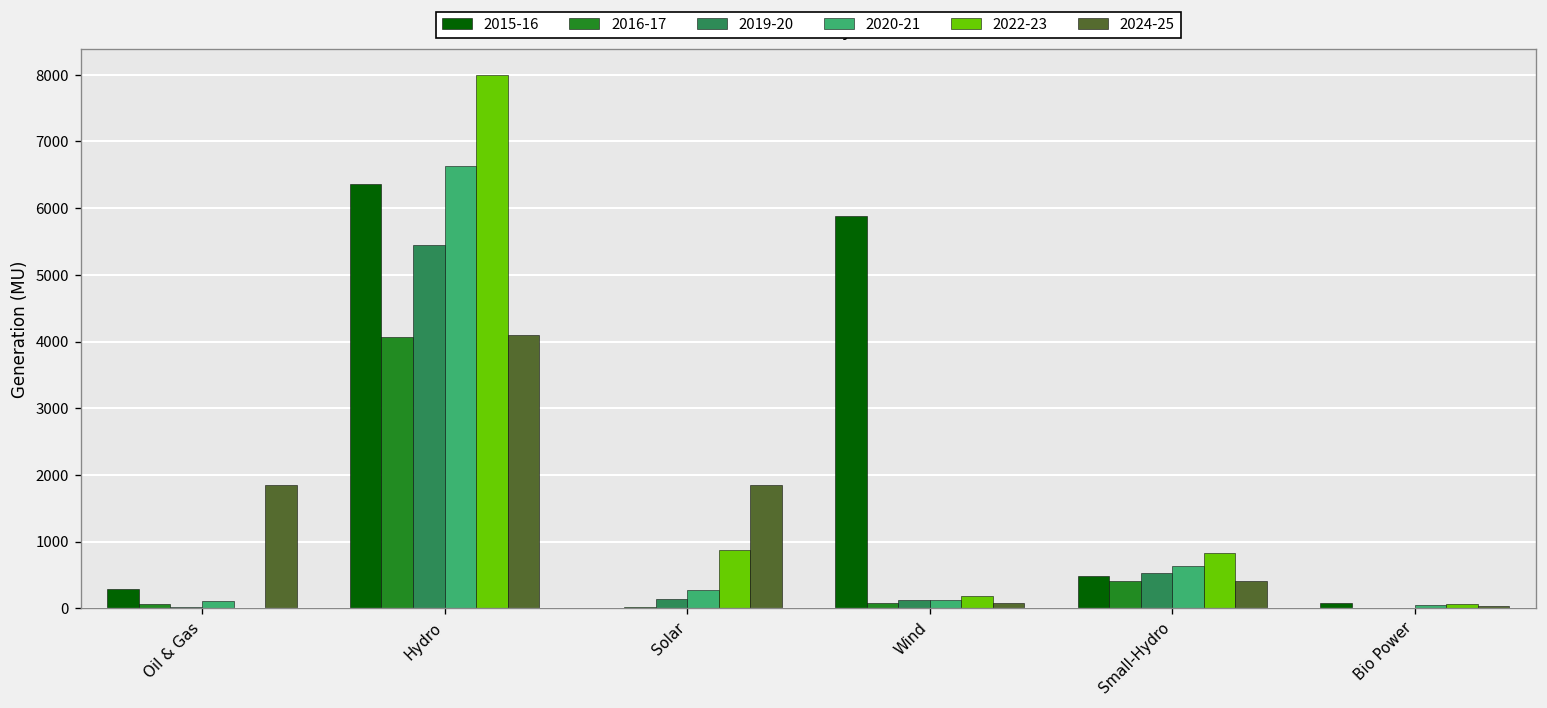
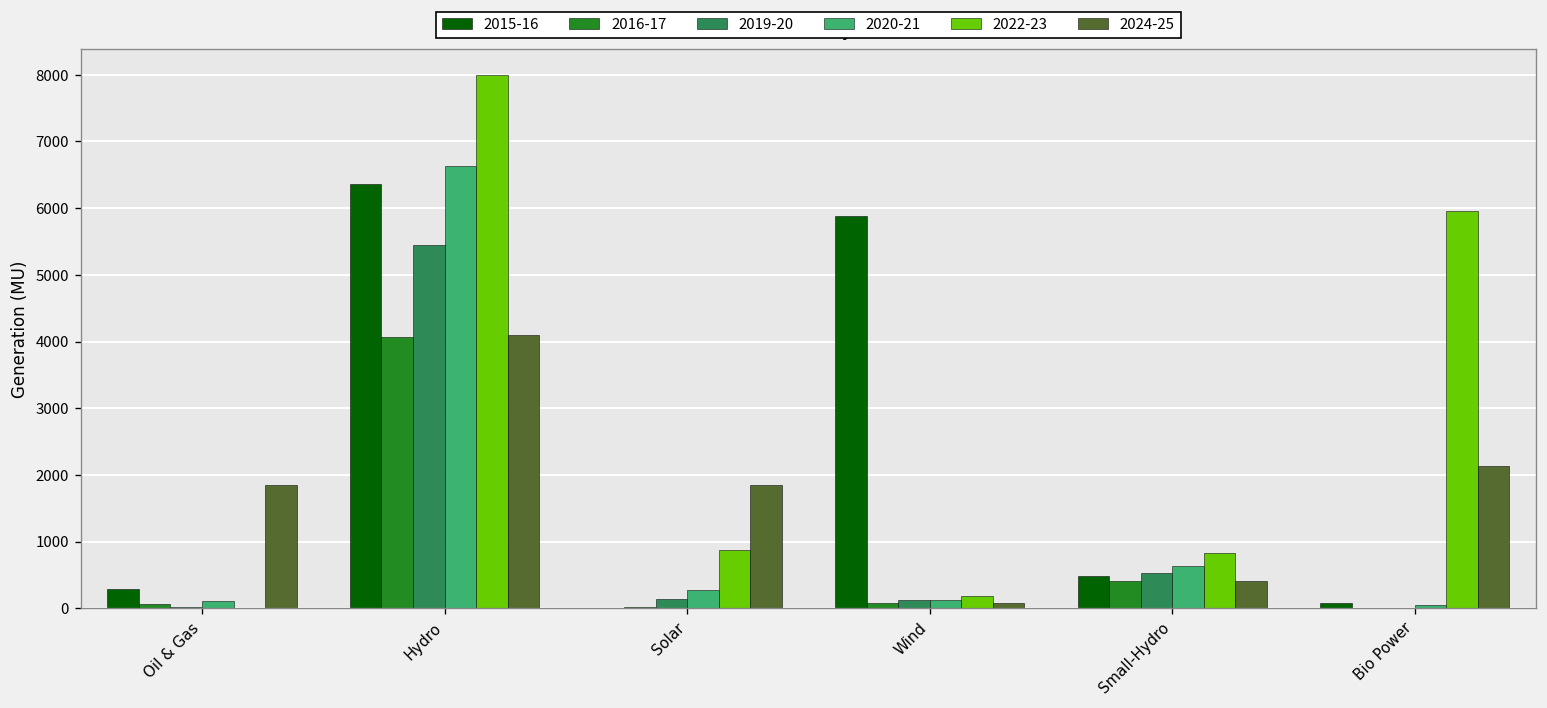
  {
    "2015-16": {
      "Oil & Gas": 300,
      "Hydro": 6400,
      "Wind": 5900,
      "Small-Hydro": 500,
      "Bio Power": 100
    },
    "2022-23": {
      "Hydro": 8000,
      "Solar": 900,
      "Wind": 200,
      "Small-Hydro": 800,
-     "Bio Power": 100
+     "Bio Power": 6000
    },
    "2024-25": {
      "Oil & Gas": 1800,
      "Hydro": 4100,
      "Solar": 1800,
      "Wind": 100,
      "Small-Hydro": 400,
-     "Bio Power": 0
+     "Bio Power": 2100
    }
  }
